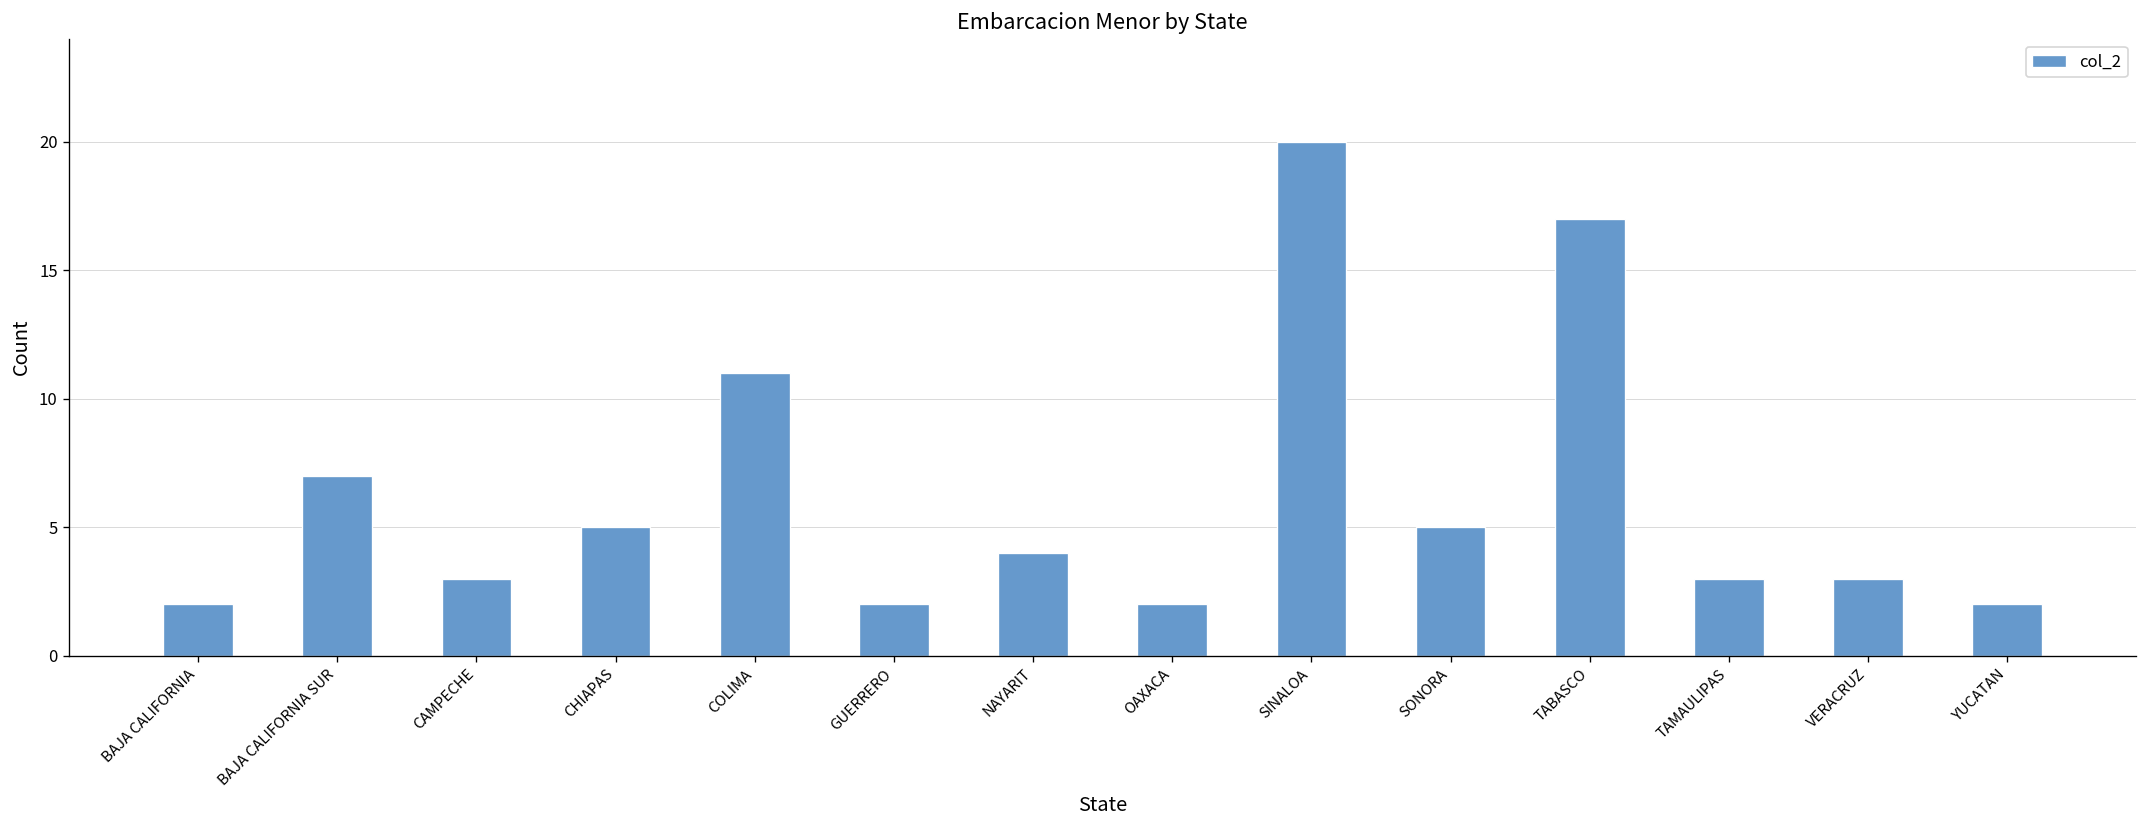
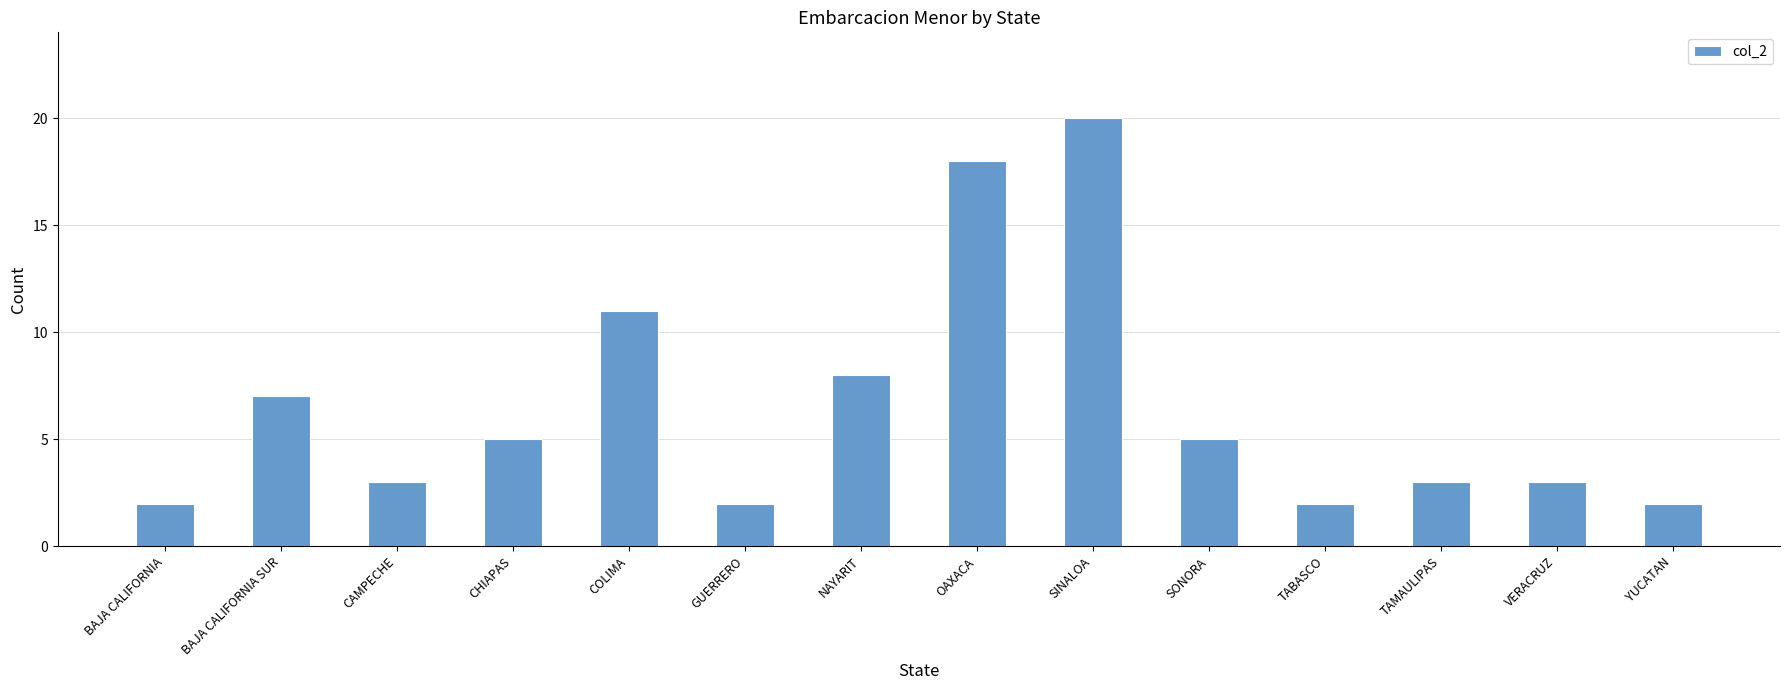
  {
    "BAJA CALIFORNIA": 2,
    "BAJA CALIFORNIA SUR": 7,
    "CAMPECHE": 3,
    "CHIAPAS": 5,
    "COLIMA": 11,
    "GUERRERO": 2,
-   "NAYARIT": 4,
-   "OAXACA": 2,
+   "NAYARIT": 8,
+   "OAXACA": 18,
    "SINALOA": 20,
    "SONORA": 5,
-   "TABASCO": 17,
+   "TABASCO": 2,
    "TAMAULIPAS": 3,
    "VERACRUZ": 3,
    "YUCATAN": 2
  }
